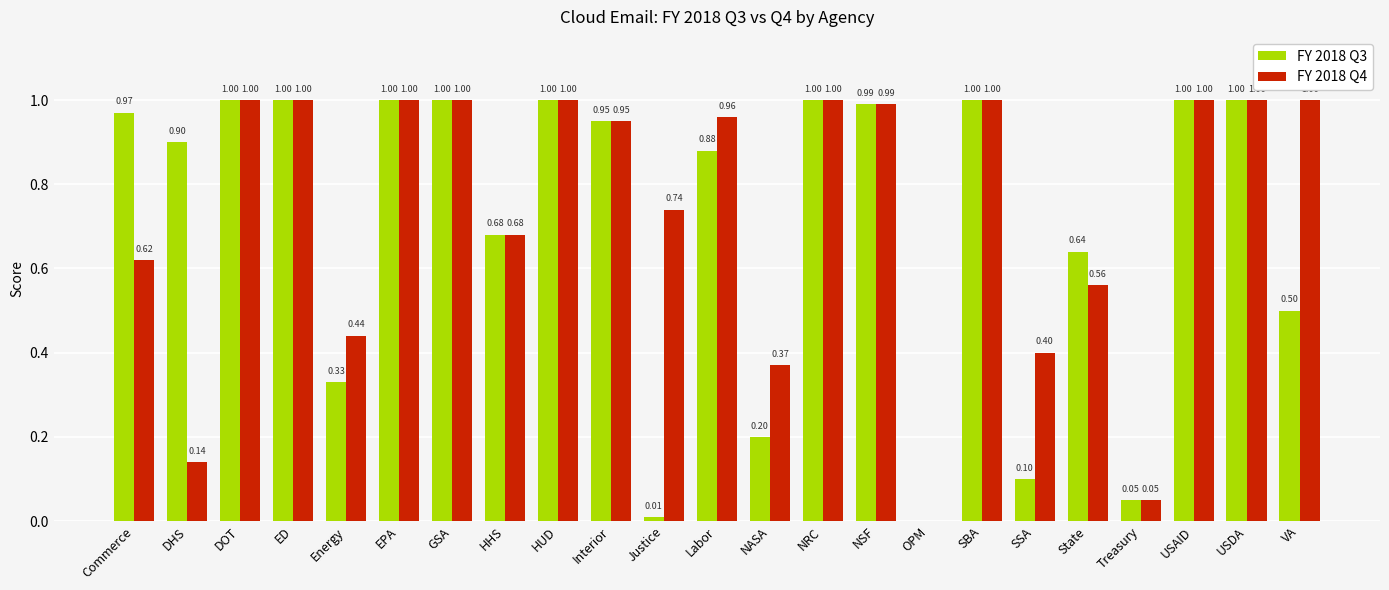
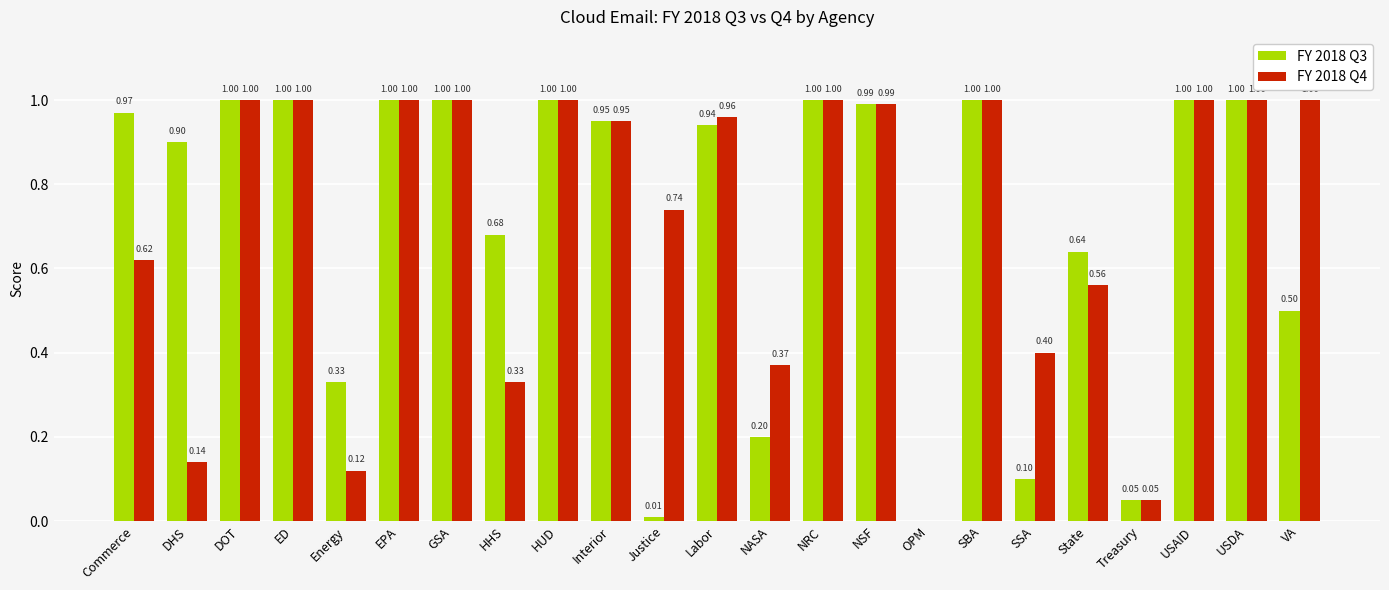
  {
    "FY 2018 Q3": {
      "Commerce": 0.97,
      "DHS": 0.90,
      "DOT": 1.00,
      "ED": 1.00,
      "Energy": 0.33,
      "EPA": 1.00,
      "GSA": 1.00,
      "HHS": 0.68,
      "HUD": 1.00,
      "Interior": 0.95,
      "Justice": 0.01,
-     "Labor": 0.88,
+     "Labor": 0.94,
      "NASA": 0.20,
      "NRC": 1.00,
      "NSF": 0.99,
      "SBA": 1.00,
      "SSA": 0.10,
      "State": 0.64,
      "Treasury": 0.05,
      "USAID": 1.00,
      "USDA": 1.00,
      "VA": 0.50
    },
    "FY 2018 Q4": {
      "Commerce": 0.62,
      "DHS": 0.14,
      "DOT": 1.00,
      "ED": 1.00,
-     "Energy": 0.44,
+     "Energy": 0.12,
      "EPA": 1.00,
      "GSA": 1.00,
-     "HHS": 0.68,
+     "HHS": 0.33,
      "HUD": 1.00,
      "Interior": 0.95,
      "Justice": 0.74,
      "Labor": 0.96,
      "NASA": 0.37,
      "NRC": 1.00,
      "NSF": 0.99,
      "SBA": 1.00,
      "SSA": 0.40,
      "State": 0.56,
      "Treasury": 0.05,
      "USAID": 1.00
    }
  }
